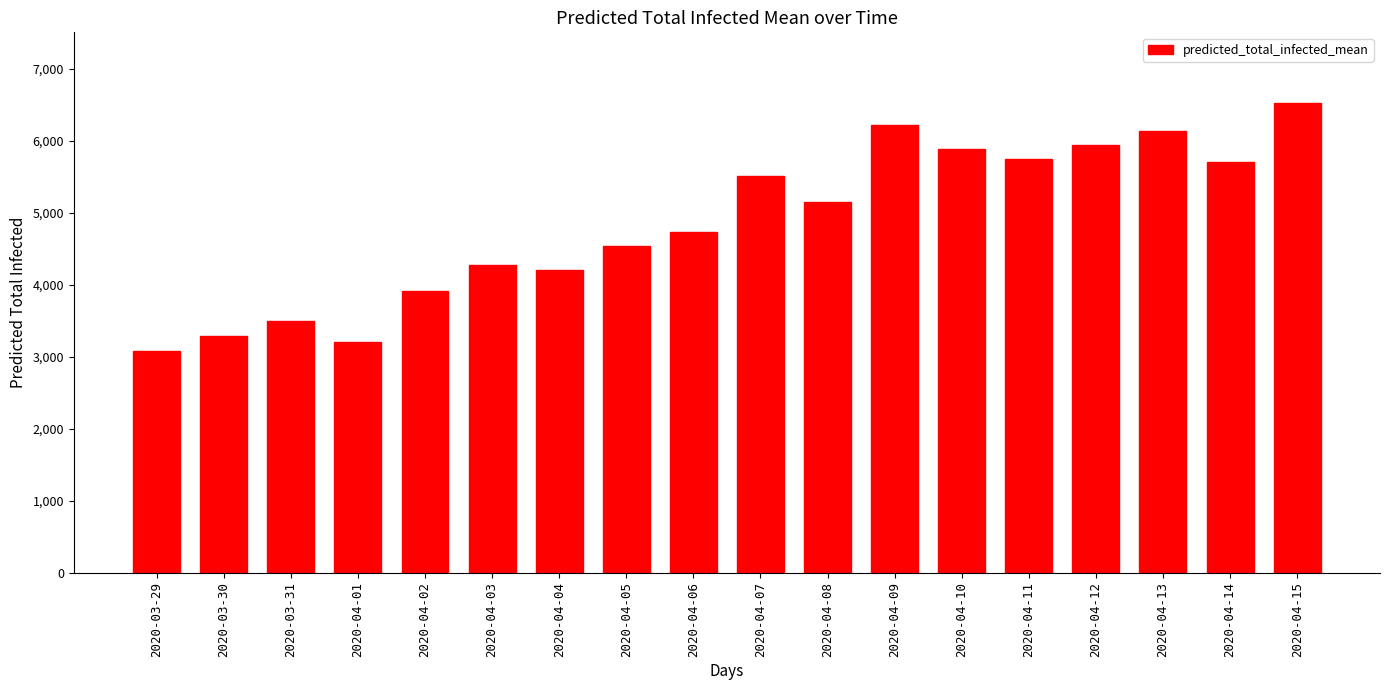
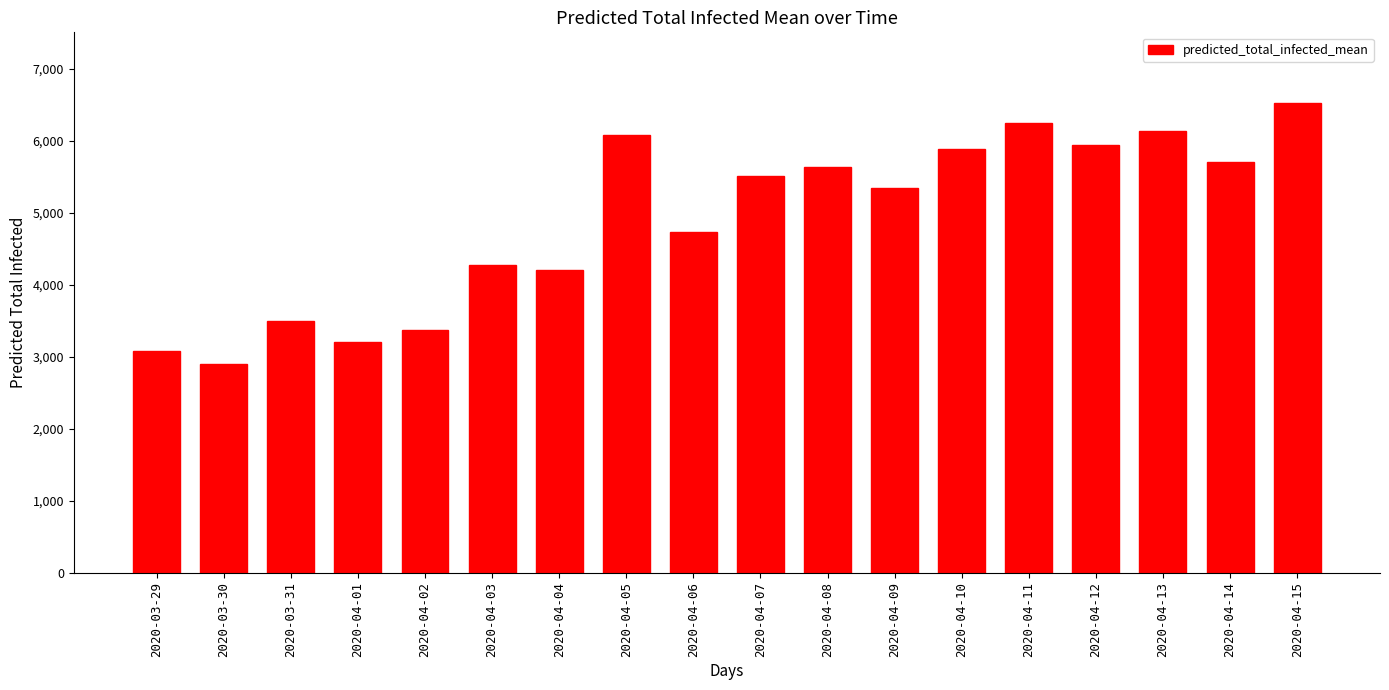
  {
    "2020-03-29": "3,100",
-   "2020-03-30": "3,300",
+   "2020-03-30": "2,900",
    "2020-03-31": "3,500",
    "2020-04-01": "3,200",
-   "2020-04-02": "3,900",
+   "2020-04-02": "3,400",
    "2020-04-03": "4,300",
    "2020-04-04": "4,200",
-   "2020-04-05": "4,500",
+   "2020-04-05": "6,100",
    "2020-04-06": "4,700",
    "2020-04-07": "5,500",
-   "2020-04-08": "5,100",
-   "2020-04-09": "6,200",
+   "2020-04-08": "5,600",
+   "2020-04-09": "5,300",
    "2020-04-10": "5,900",
-   "2020-04-11": "5,700",
+   "2020-04-11": "6,200",
    "2020-04-12": "5,900",
    "2020-04-13": "6,100",
    "2020-04-14": "5,700",
    "2020-04-15": "6,500"
  }
